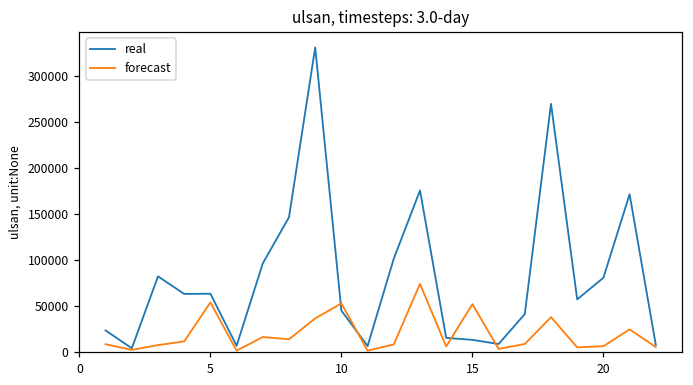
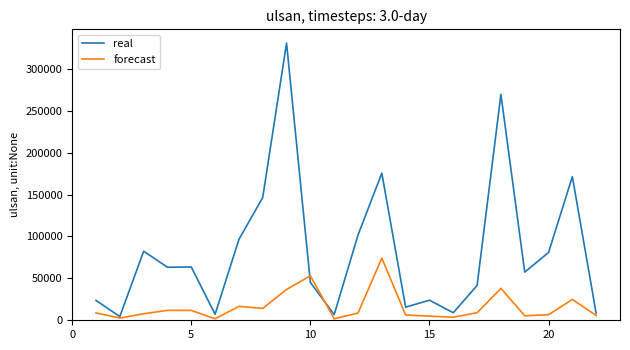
  {
    "real": {
      "5": 60000,
      "10": 50000,
-     "15": 10000,
+     "15": 20000,
      "20": 80000
    },
    "forecast": {
-     "5": 50000,
+     "5": 10000,
      "10": 50000,
-     "15": 50000,
+     "15": 0,
      "20": 10000
    }
  }
